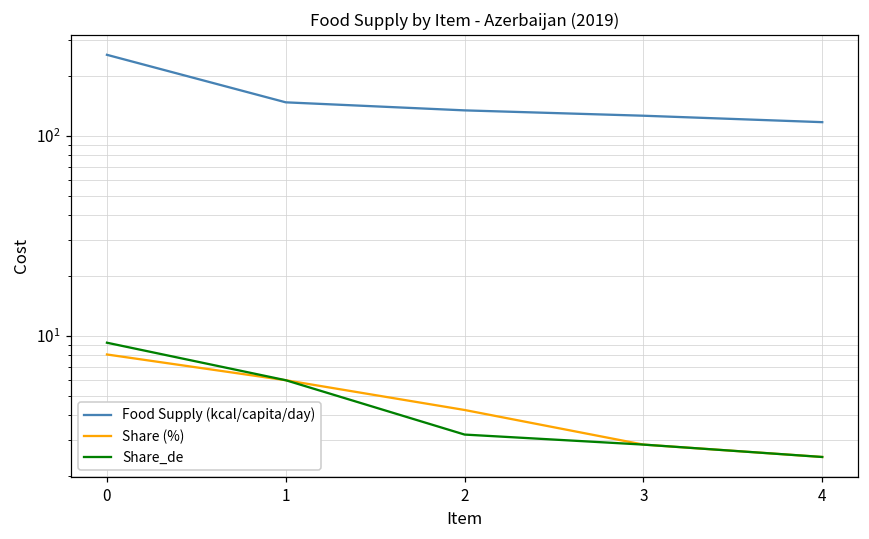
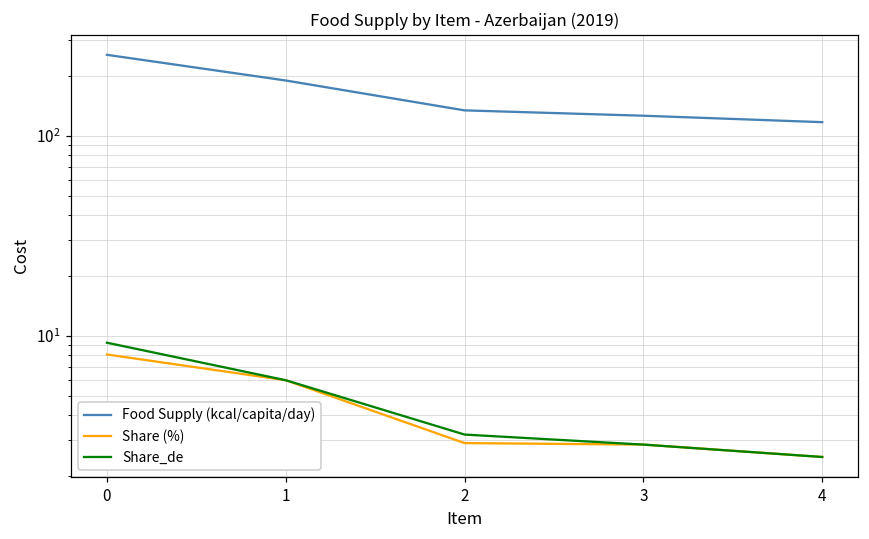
  {
    "Food Supply (kcal/capita/day)": {
      "0": 250,
-     "1": 150,
+     "1": 190,
      "2": 130,
      "3": 130,
      "4": 120
    },
    "Share (%)": {
      "0": 8,
-     "2": 4.3
+     "2": 2.9
    },
    "Share_de": {
      "0": 9,
      "2": 3.2
    }
  }
